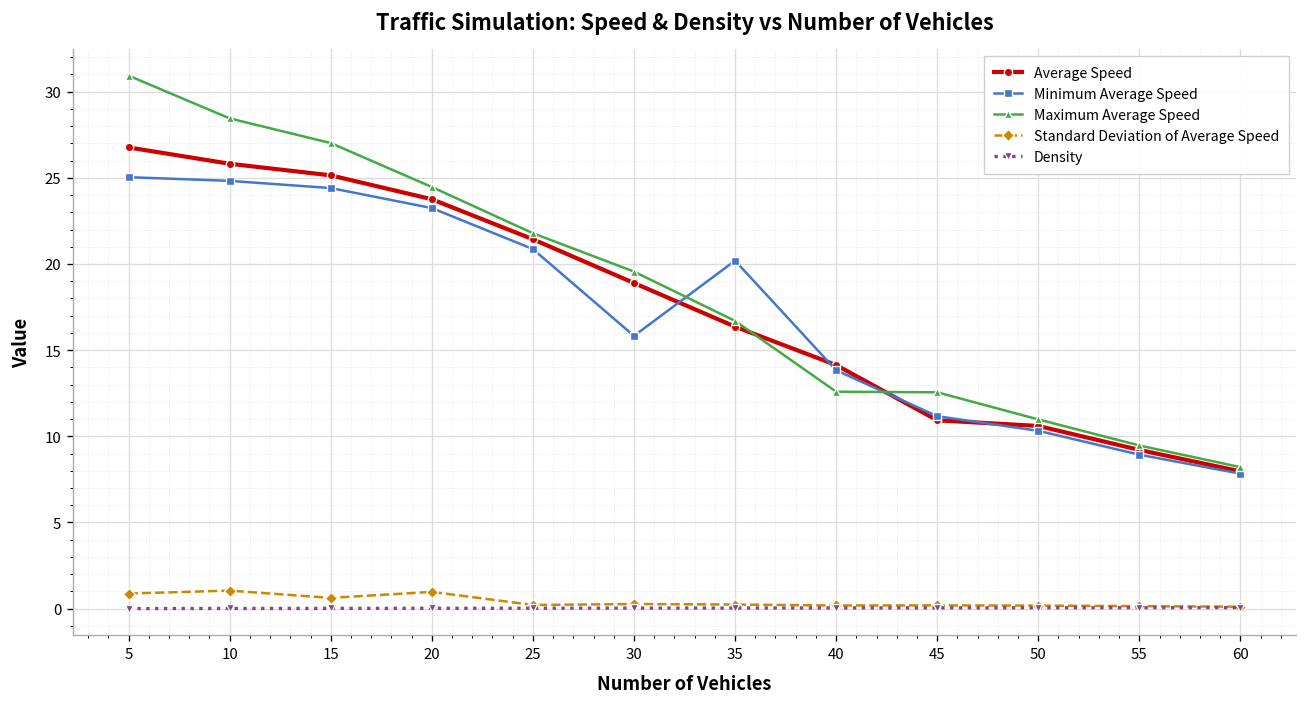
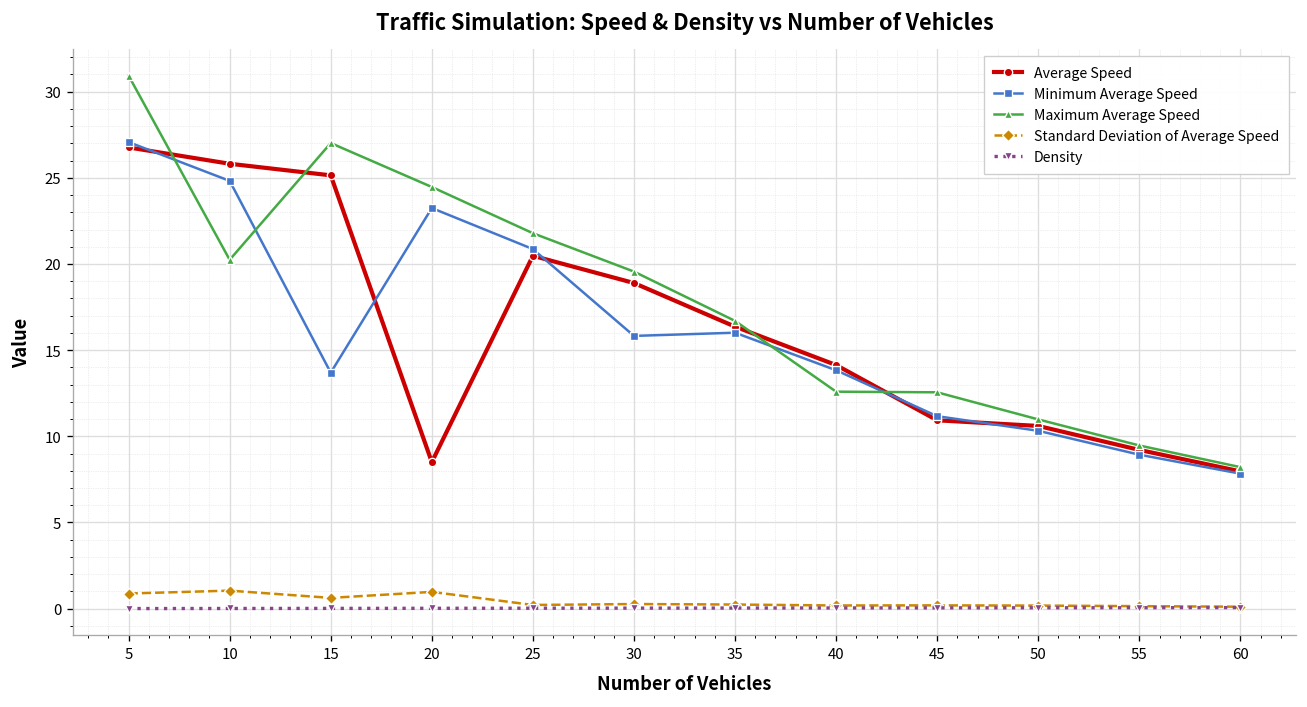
  {
    "Average Speed": {
      "5": 26.8,
      "10": 25.8,
      "15": 25.1,
-     "20": 23.8,
-     "25": 21.4,
+     "20": 8.5,
+     "25": 20.5,
      "30": 18.9,
      "35": 16.4,
      "40": 14.1,
      "45": 10.9,
      "50": 10.6,
      "55": 9.2
    },
    "Minimum Average Speed": {
-     "5": 25.0,
+     "5": 27.1,
      "10": 24.8,
-     "15": 24.4,
+     "15": 13.7,
      "20": 23.2,
      "25": 20.9,
      "30": 15.8,
-     "35": 20.2,
+     "35": 16.0,
      "40": 13.8,
      "45": 11.2,
      "50": 10.3,
      "55": 8.9
    },
    "Maximum Average Speed": {
      "5": 30.9,
-     "10": 28.4,
+     "10": 20.2,
      "15": 27.0,
      "20": 24.5,
      "25": 21.8,
      "30": 19.6,
      "35": 16.7,
      "40": 12.6,
      "45": 12.6,
      "50": 11.0,
      "55": 9.5,
      "60": 8.2
    },
    "Standard Deviation of Average Speed": {
      "5": 0.9,
      "10": 1.0,
      "15": 0.6,
      "20": 1.0,
      "25": 0.2,
      "30": 0.3,
      "35": 0.2
    },
    "Density": {
      "5": 0.0,
      "10": 0.0,
      "15": 0.0,
      "20": 0.0,
      "25": 0.0,
      "30": 0.0,
      "35": 0.0
    }
  }
